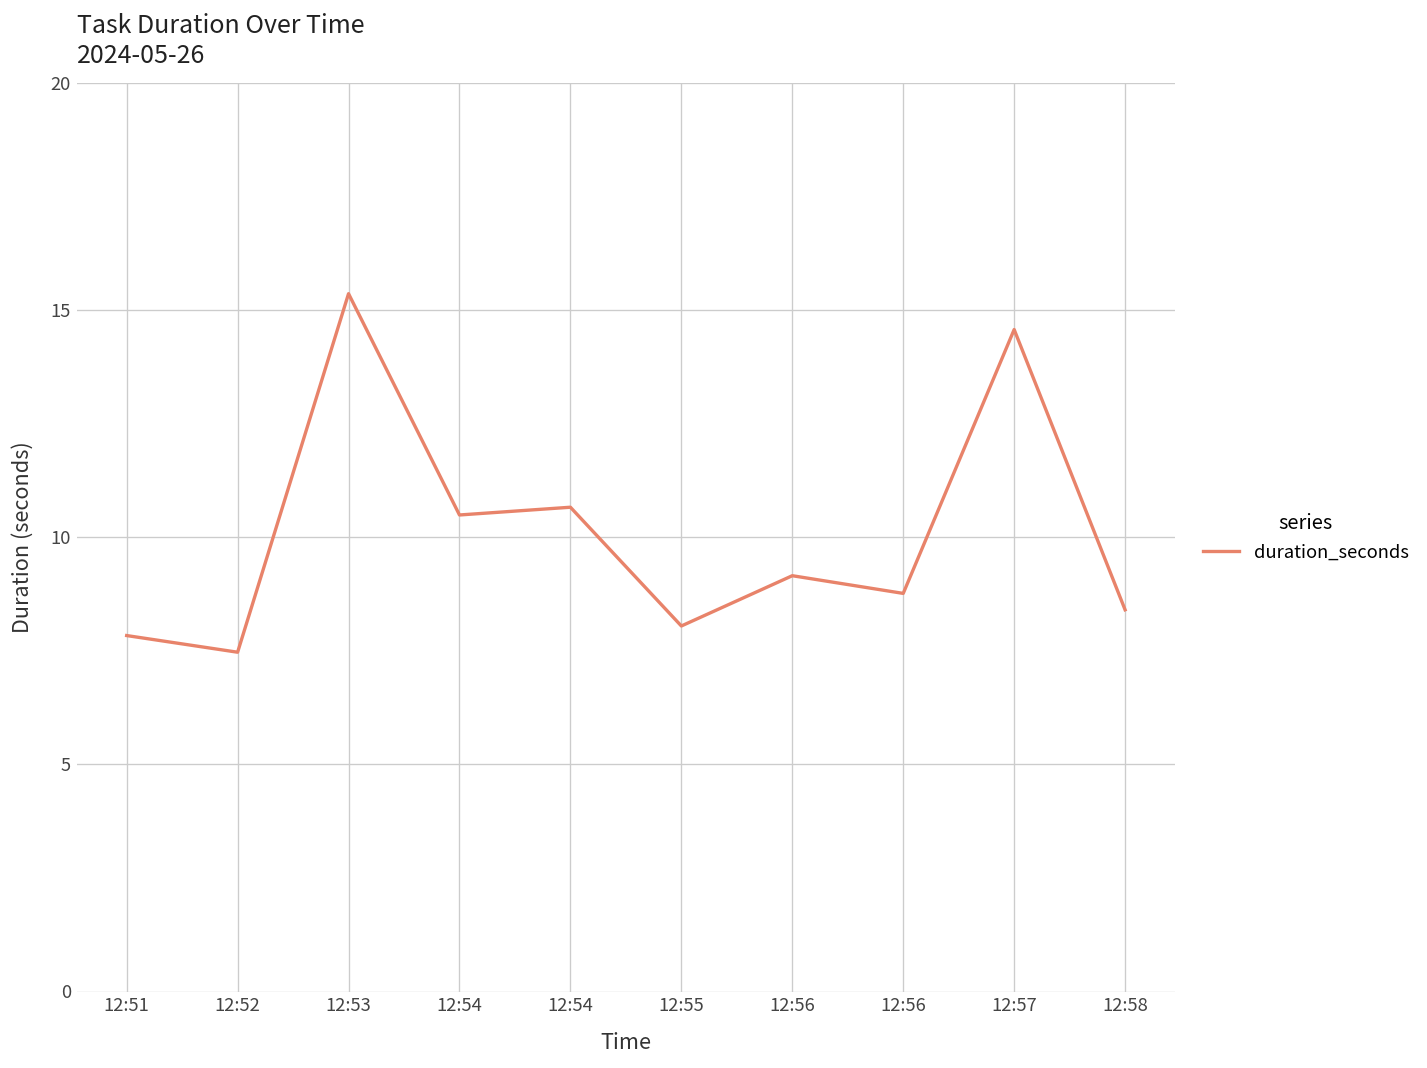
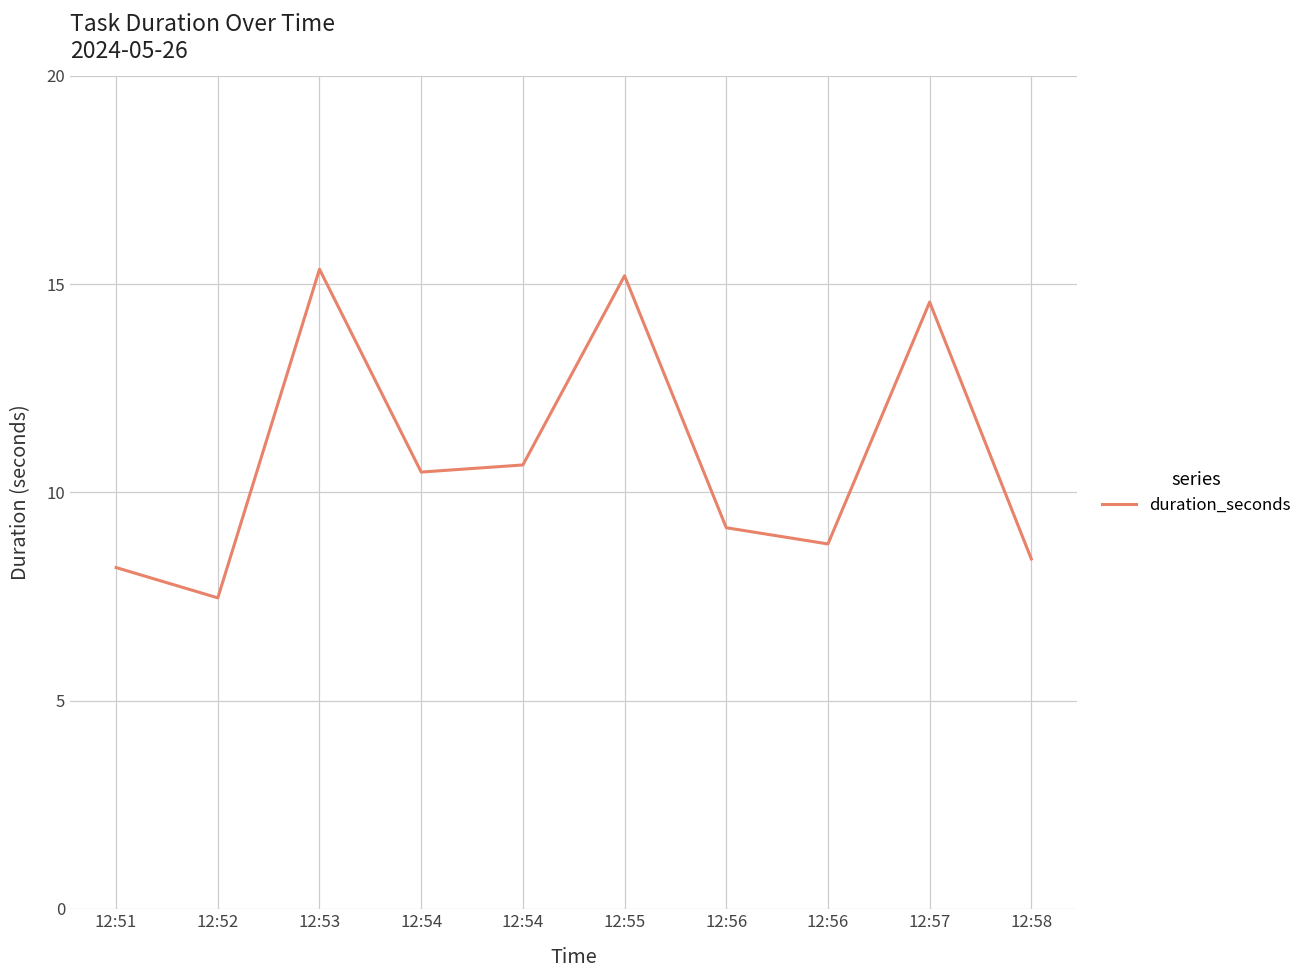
  {
-   "12:51": 7.8,
+   "12:51": 8.2,
    "12:52": 7.5,
    "12:53": 15.4,
-   "12:55": 8.0,
+   "12:55": 15.2,
    "12:57": 14.6,
    "12:58": 8.4
  }
